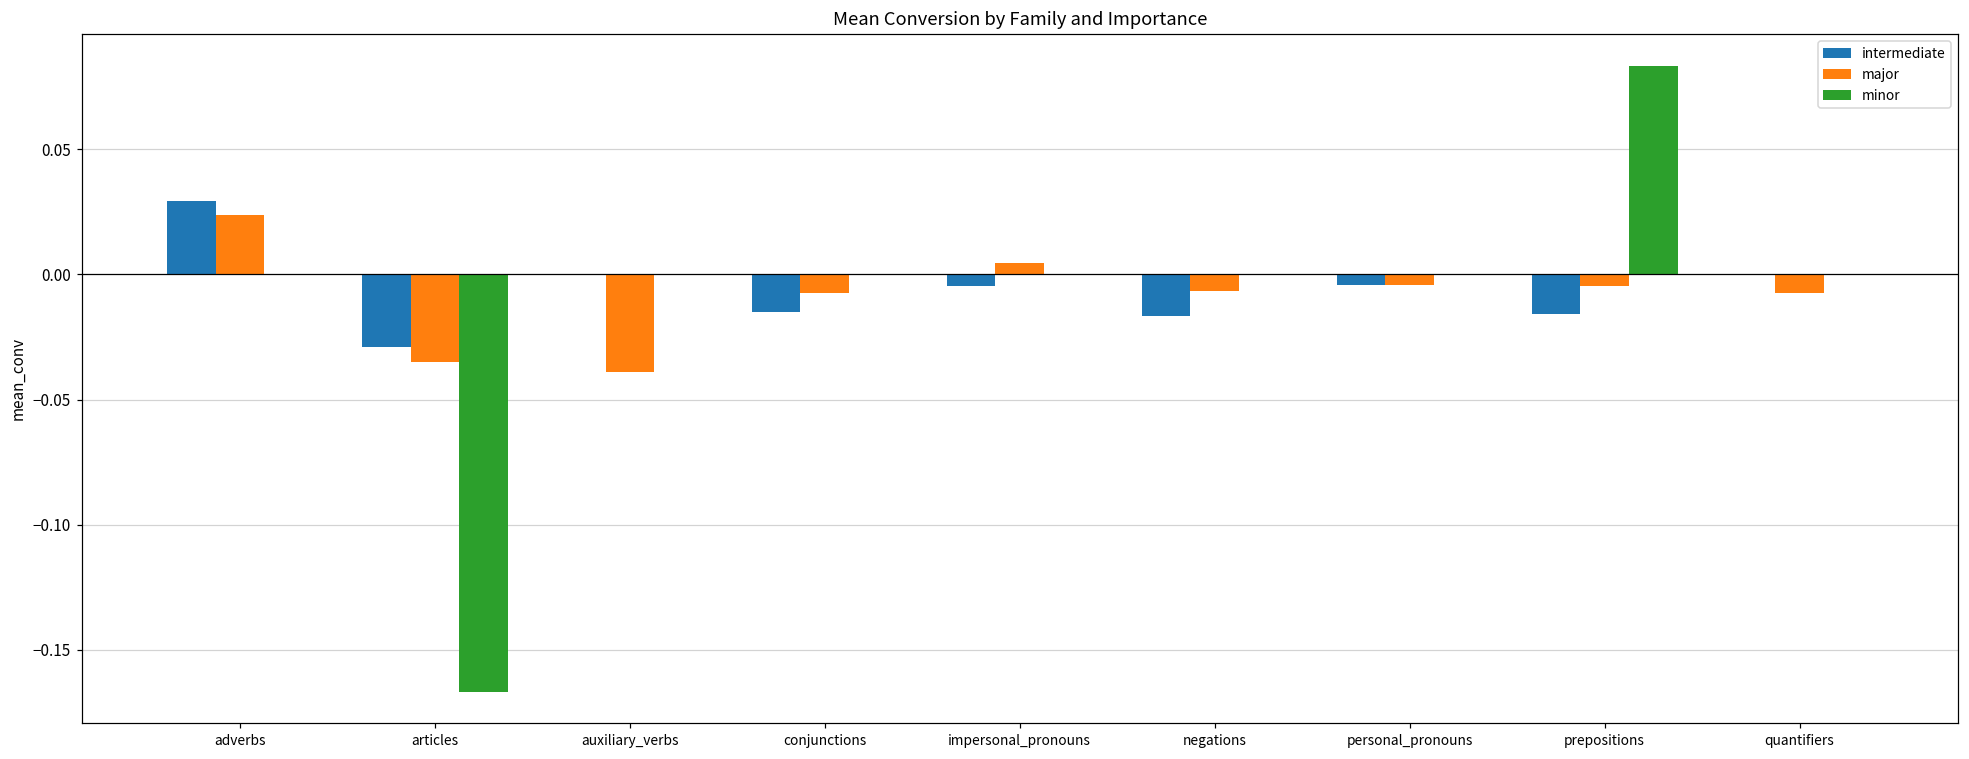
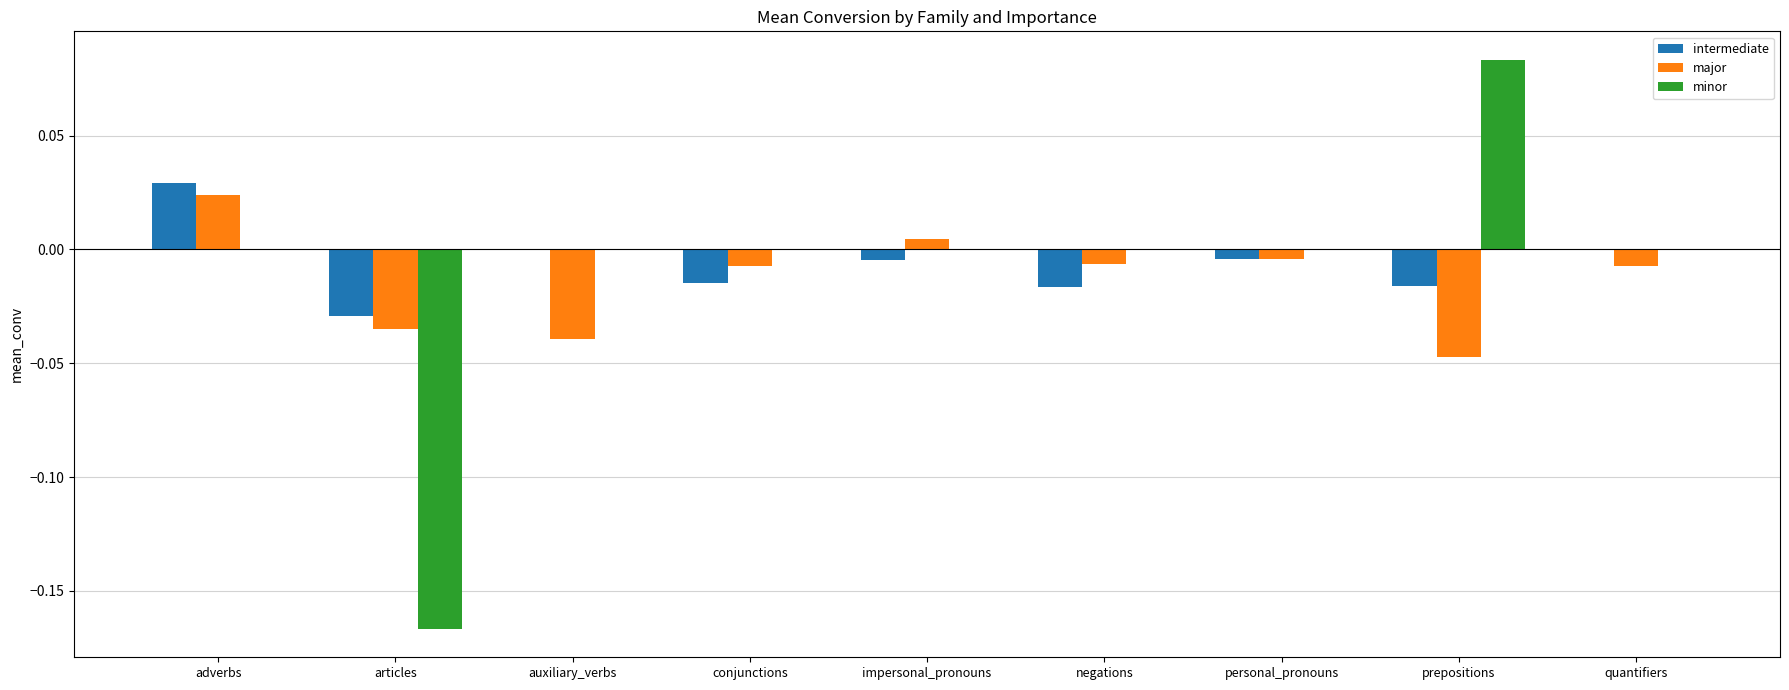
  {
    "intermediate": {
      "adverbs": 0.029,
      "articles": -0.029,
      "auxiliary_verbs": 0.000,
      "conjunctions": -0.015,
      "impersonal_pronouns": -0.005,
      "negations": -0.017,
      "personal_pronouns": -0.004,
      "prepositions": -0.016
    },
    "major": {
      "adverbs": 0.024,
      "articles": -0.035,
      "auxiliary_verbs": -0.039,
      "conjunctions": -0.007,
      "impersonal_pronouns": 0.004,
      "negations": -0.006,
      "personal_pronouns": -0.004,
-     "prepositions": -0.004,
+     "prepositions": -0.047,
      "quantifiers": -0.007
    },
    "minor": {
      "adverbs": 0.000,
      "articles": -0.167,
      "auxiliary_verbs": 0.000,
      "conjunctions": 0.000,
      "impersonal_pronouns": 0.000,
      "negations": 0.000,
      "personal_pronouns": 0.000,
      "prepositions": 0.083,
      "quantifiers": 0.000
    }
  }
